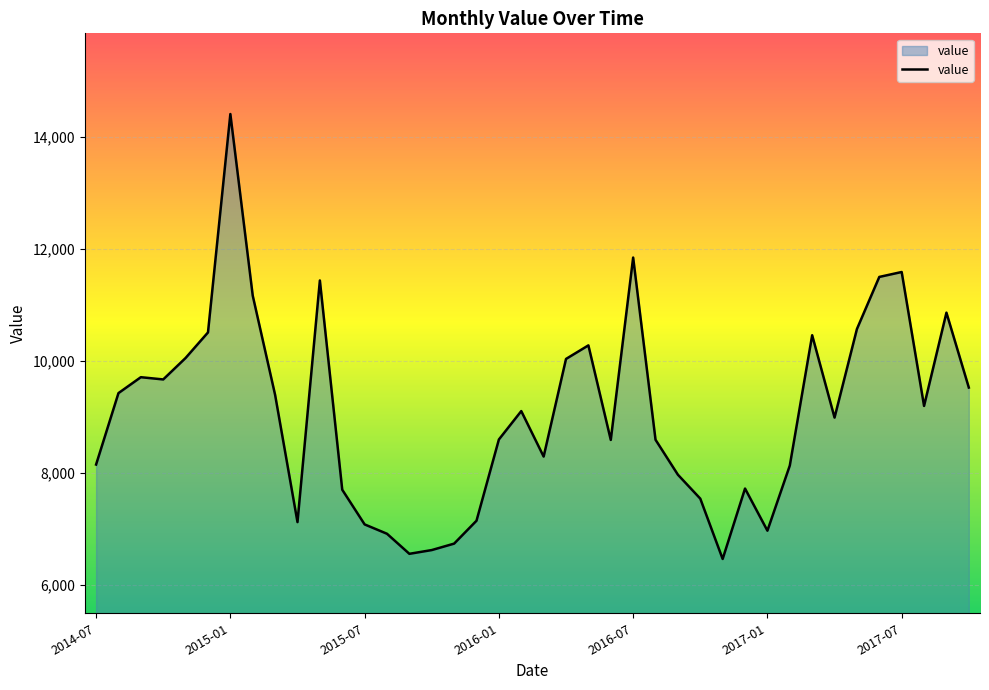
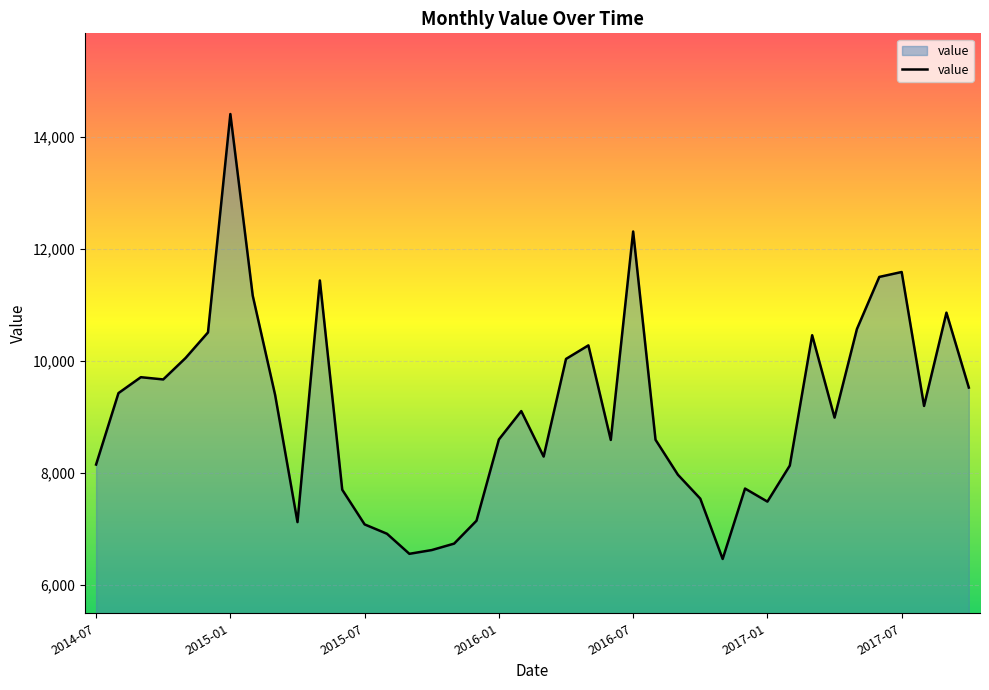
  {
    "2014-07": "8,100",
    "2015-01": "14,400",
    "2015-07": "7,100",
    "2016-01": "8,600",
-   "2016-07": "11,800",
-   "2017-01": "7,000",
+   "2016-07": "12,300",
+   "2017-01": "7,500",
    "2017-07": "11,600"
  }
